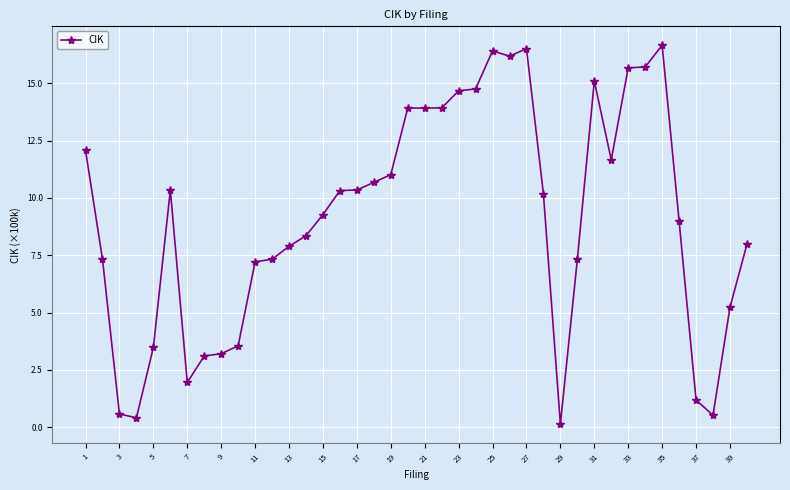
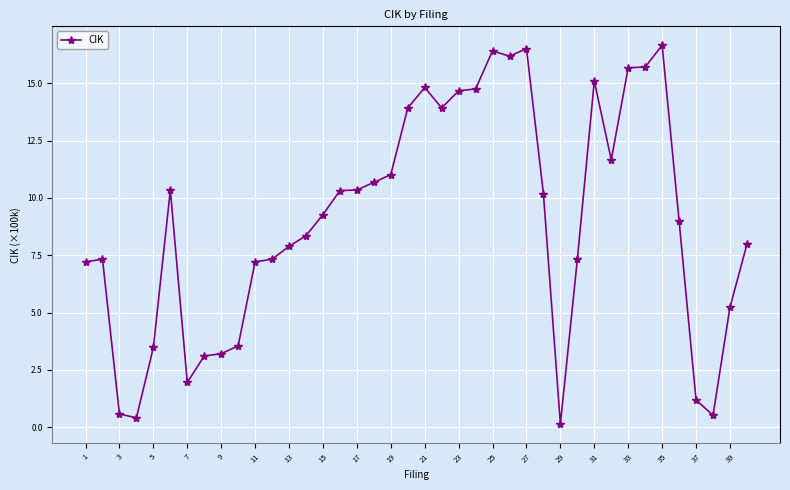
  {
-   "1": 12.1,
+   "1": 7.2,
    "3": 0.6,
    "5": 3.5,
    "7": 1.9,
    "9": 3.2,
    "11": 7.2,
    "13": 7.9,
    "15": 9.3,
    "17": 10.4,
    "19": 11.0,
-   "21": 13.9,
+   "21": 14.8,
    "23": 14.7,
    "25": 16.4,
    "27": 16.5,
    "29": 0.1,
    "31": 15.1,
    "33": 15.7,
    "35": 16.7,
    "37": 1.2,
    "39": 5.2
  }
